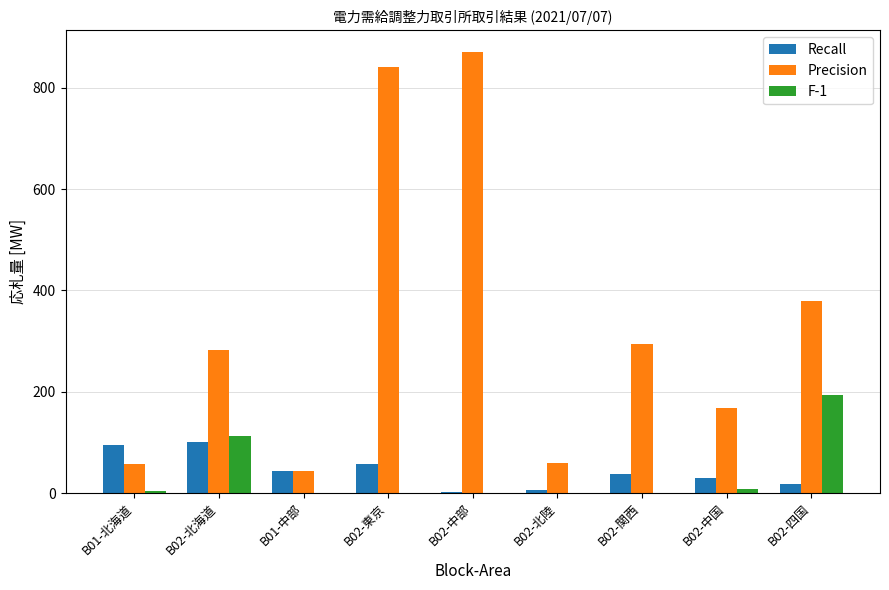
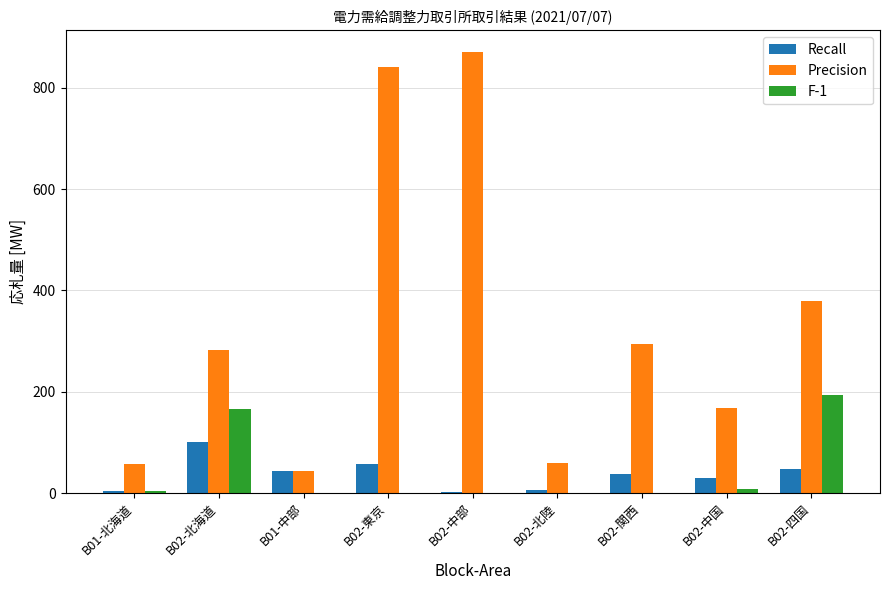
  {
    "Recall": {
-     "B01-北海道": 100,
+     "B01-北海道": 10,
      "B02-北海道": 100,
      "B01-中部": 40,
      "B02-東京": 60,
      "B02-北陸": 10,
      "B02-関西": 40,
      "B02-中国": 30,
-     "B02-四国": 20
+     "B02-四国": 50
    },
    "Precision": {
      "B01-北海道": 60,
      "B02-北海道": 280,
      "B01-中部": 40,
      "B02-東京": 840,
      "B02-中部": 870,
      "B02-北陸": 60,
      "B02-関西": 300,
      "B02-中国": 170,
      "B02-四国": 380
    },
    "F-1": {
      "B01-北海道": 10,
-     "B02-北海道": 110,
+     "B02-北海道": 170,
      "B01-中部": 0,
      "B02-東京": 0,
      "B02-中部": 0,
      "B02-北陸": 0,
      "B02-関西": 0,
      "B02-中国": 10,
      "B02-四国": 190
    }
  }
